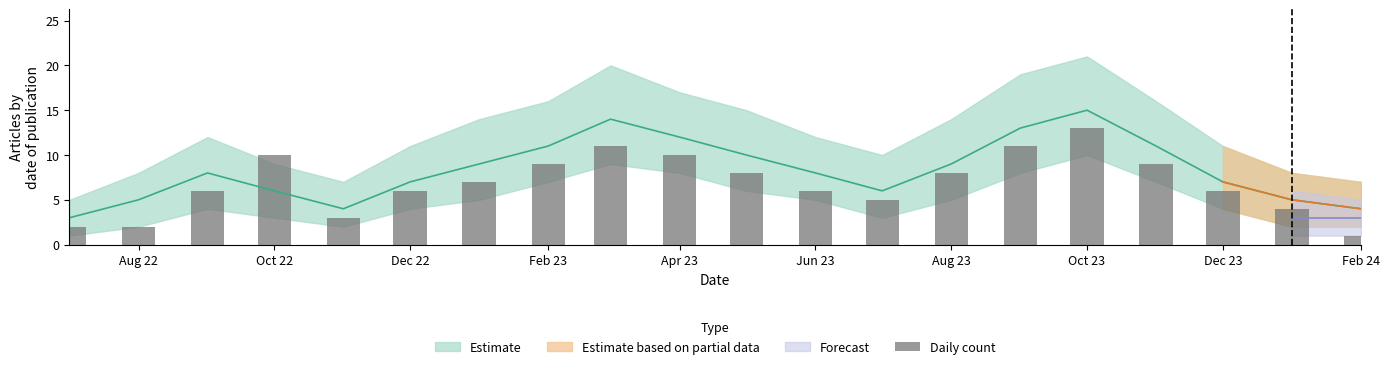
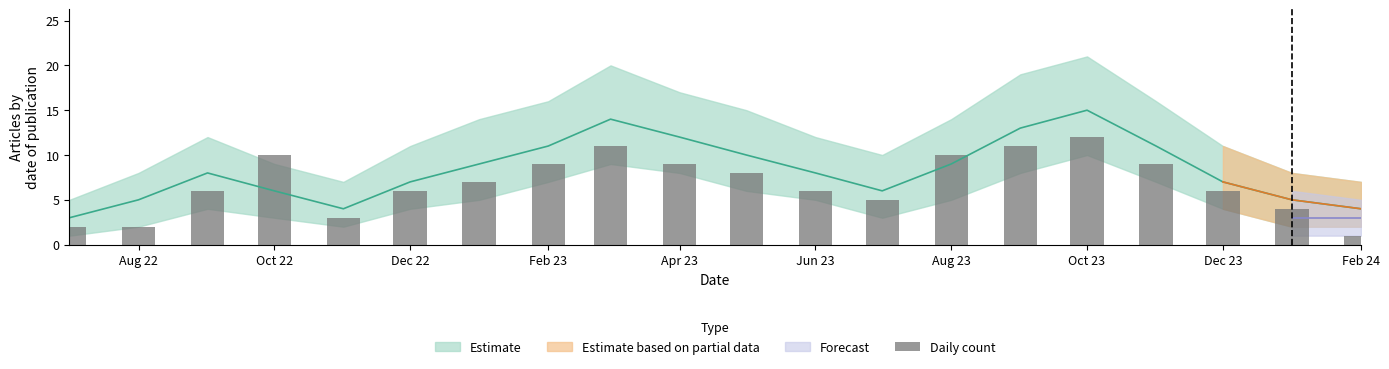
  {
    "Daily count": {
      "Aug 22": 2,
      "Oct 22": 10,
      "Dec 22": 6,
      "Feb 23": 9,
-     "Apr 23": 10,
+     "Apr 23": 9,
      "Jun 23": 6,
-     "Aug 23": 8,
-     "Oct 23": 13,
+     "Aug 23": 10,
+     "Oct 23": 12,
      "Dec 23": 6,
      "Feb 24": 1
    }
  }
